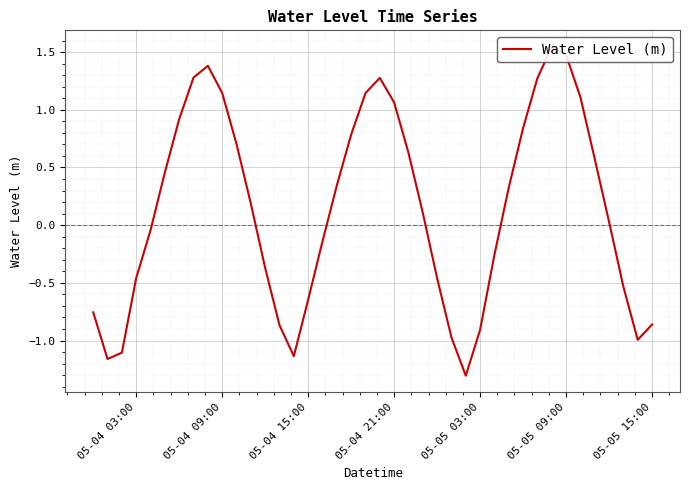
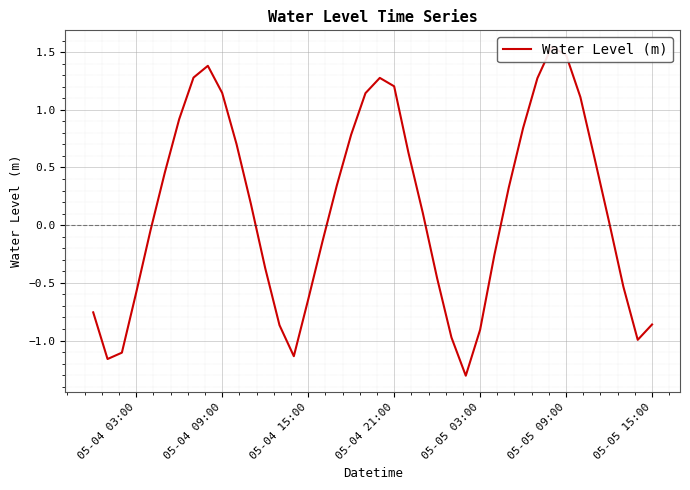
  {
-   "05-04 03:00": -0.46,
+   "05-04 03:00": -0.58,
    "05-04 09:00": 1.15,
    "05-04 15:00": -0.65,
-   "05-04 21:00": 1.06,
+   "05-04 21:00": 1.20,
    "05-05 03:00": -0.91,
    "05-05 15:00": -0.86
  }
